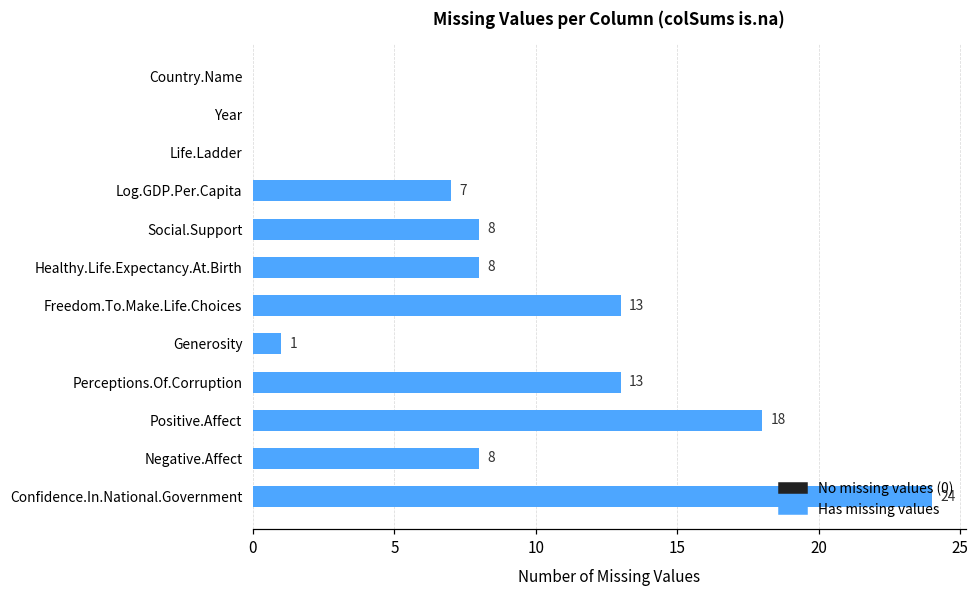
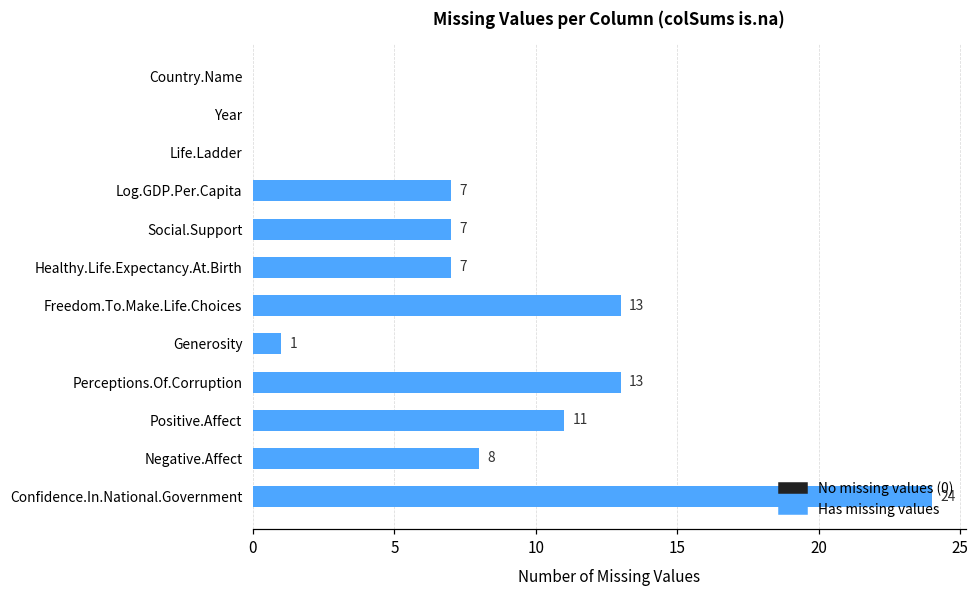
  {
    "Log.GDP.Per.Capita": 7,
-   "Social.Support": 8,
-   "Healthy.Life.Expectancy.At.Birth": 8,
+   "Social.Support": 7,
+   "Healthy.Life.Expectancy.At.Birth": 7,
    "Freedom.To.Make.Life.Choices": 13,
    "Generosity": 1,
    "Perceptions.Of.Corruption": 13,
-   "Positive.Affect": 18,
+   "Positive.Affect": 11,
    "Negative.Affect": 8,
    "Confidence.In.National.Government": 24
  }
